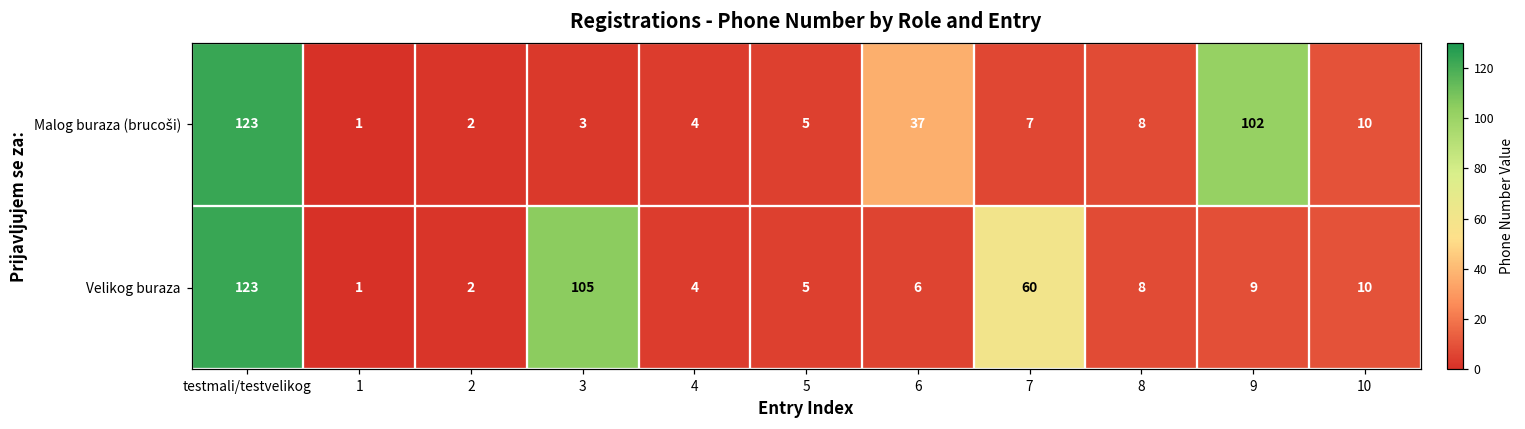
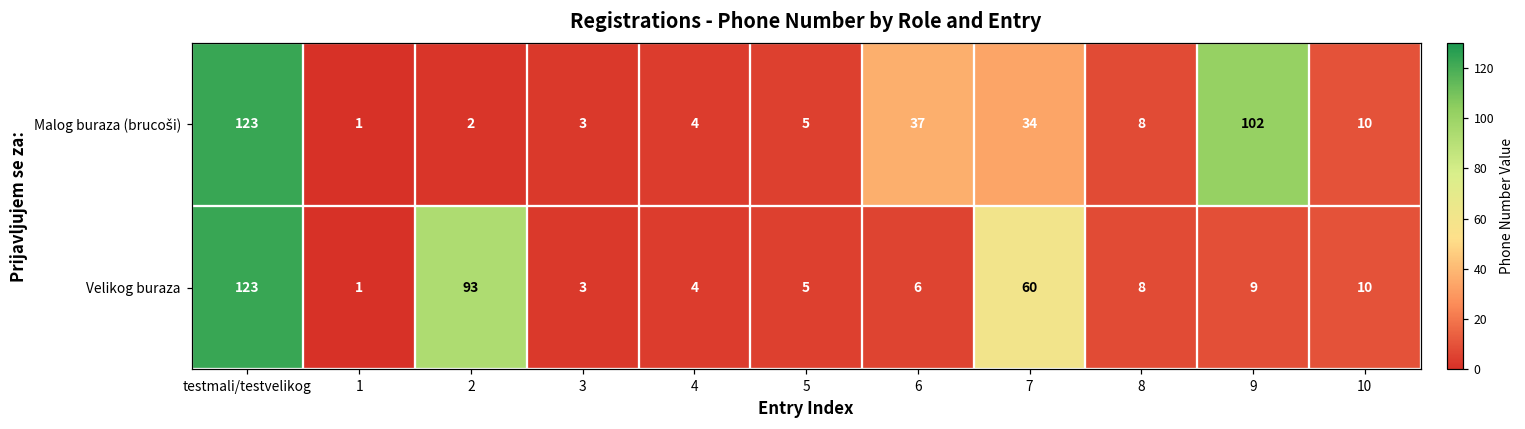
  {
    "Malog buraza (brucoši)": {
      "testmali/testvelikog": 123,
      "1": 1,
      "2": 2,
      "3": 3,
      "4": 4,
      "5": 5,
      "6": 37,
-     "7": 7,
+     "7": 34,
      "8": 8,
      "9": 102,
      "10": 10
    },
    "Velikog buraza": {
      "testmali/testvelikog": 123,
      "1": 1,
-     "2": 2,
-     "3": 105,
+     "2": 93,
+     "3": 3,
      "4": 4,
      "5": 5,
      "6": 6,
      "7": 60,
      "8": 8,
      "9": 9,
      "10": 10
    }
  }
